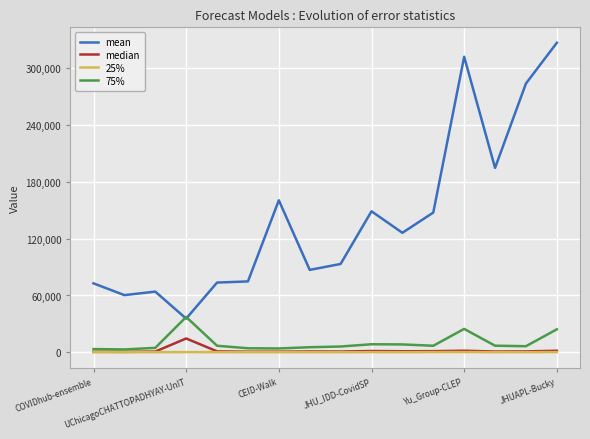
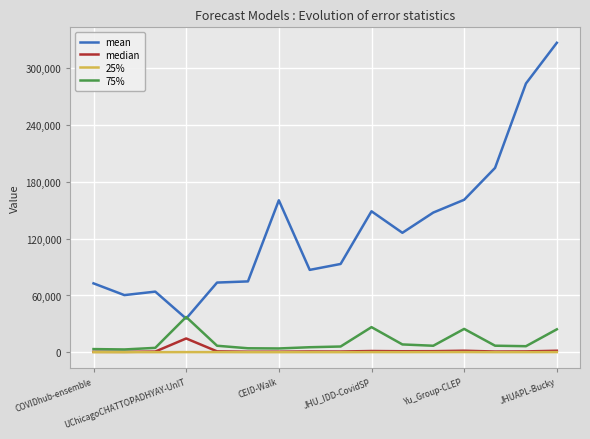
  {
    "mean": {
      "COVIDhub-ensemble": "70,000",
      "CEID-Walk": "160,000",
      "JHU_IDD-CovidSP": "150,000",
-     "Yu_Group-CLEP": "310,000",
+     "Yu_Group-CLEP": "160,000",
      "JHUAPL-Bucky": "330,000"
    },
    "median": {
      "UChicagoCHATTOPADHYAY-UnIT": "10,000"
    },
    "25%": {
      "UChicagoCHATTOPADHYAY-UnIT": "0"
    },
    "75%": {
      "COVIDhub-ensemble": "0",
      "CEID-Walk": "0",
-     "JHU_IDD-CovidSP": "10,000",
+     "JHU_IDD-CovidSP": "30,000",
      "Yu_Group-CLEP": "20,000",
      "JHUAPL-Bucky": "20,000"
    }
  }
